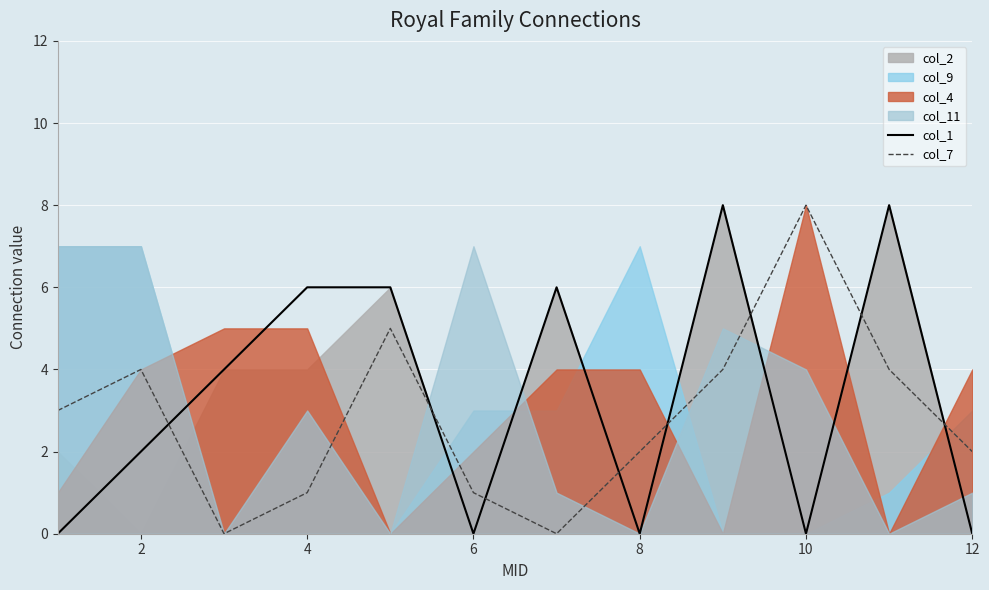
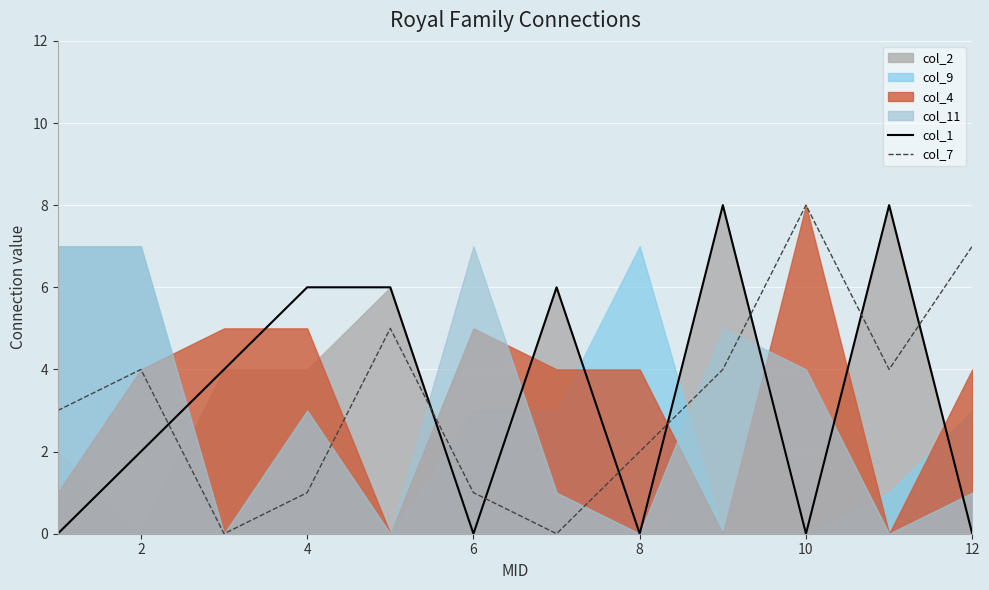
  {
    "col_1": {
      "2": 2,
      "4": 6
    },
    "col_7": {
      "4": 1,
      "6": 1,
      "8": 2,
-     "12": 2
+     "12": 7
    },
    "col_4": {
      "4": 5,
-     "6": 2,
+     "6": 5,
      "8": 4,
      "12": 4
    }
  }
